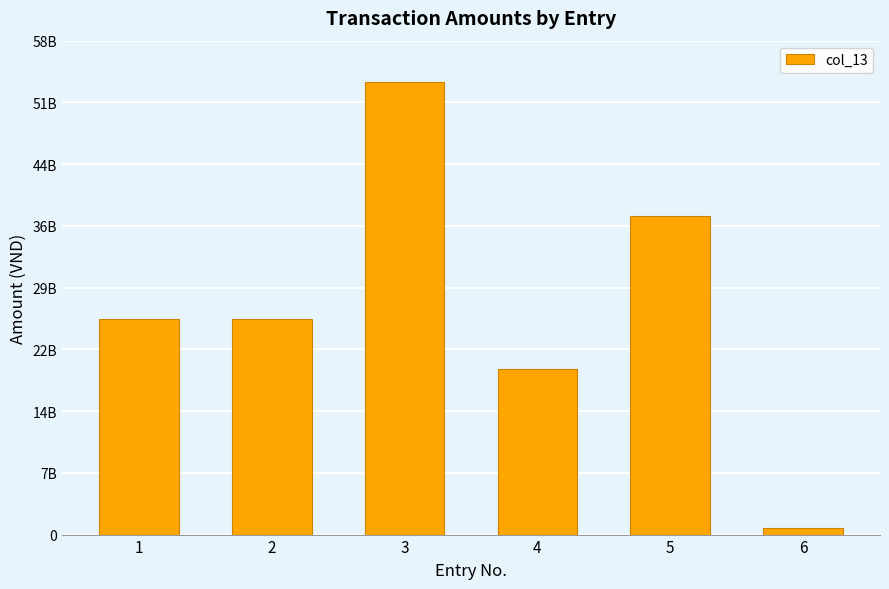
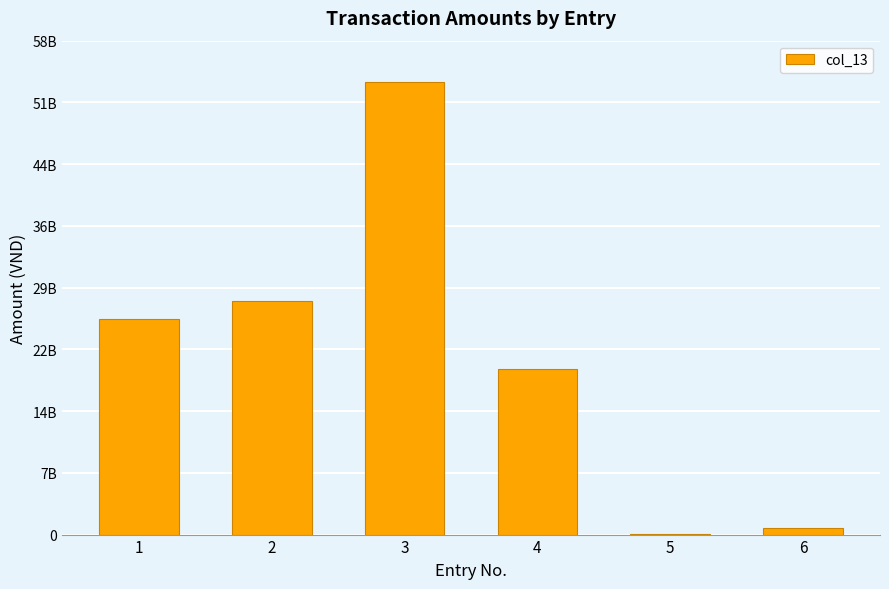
  {
    "1": 25000000000,
-   "2": 25000000000,
+   "2": 27000000000,
    "3": 53000000000,
    "4": 19000000000,
-   "5": 37000000000,
+   "5": 0,
    "6": 1000000000
  }
